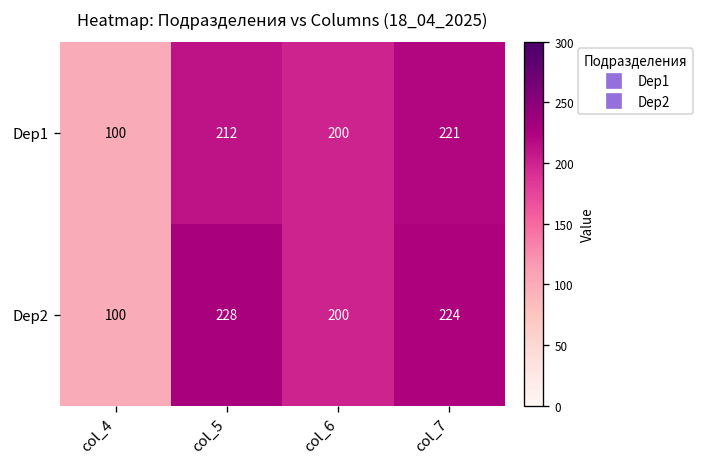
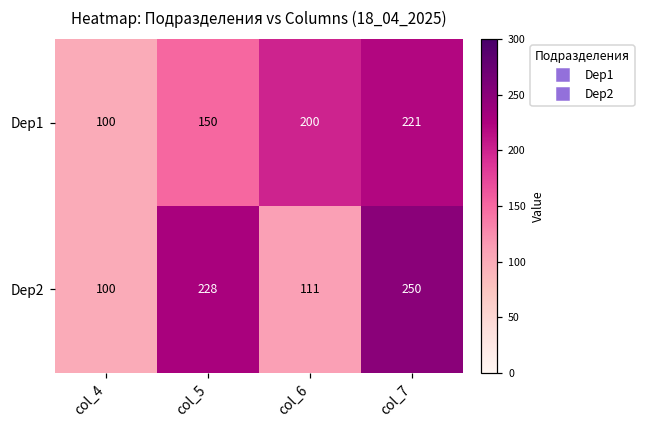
  {
    "Dep1": {
      "col_4": 100,
-     "col_5": 212,
+     "col_5": 150,
      "col_6": 200,
      "col_7": 221
    },
    "Dep2": {
      "col_4": 100,
      "col_5": 228,
-     "col_6": 200,
-     "col_7": 224
+     "col_6": 111,
+     "col_7": 250
    }
  }
